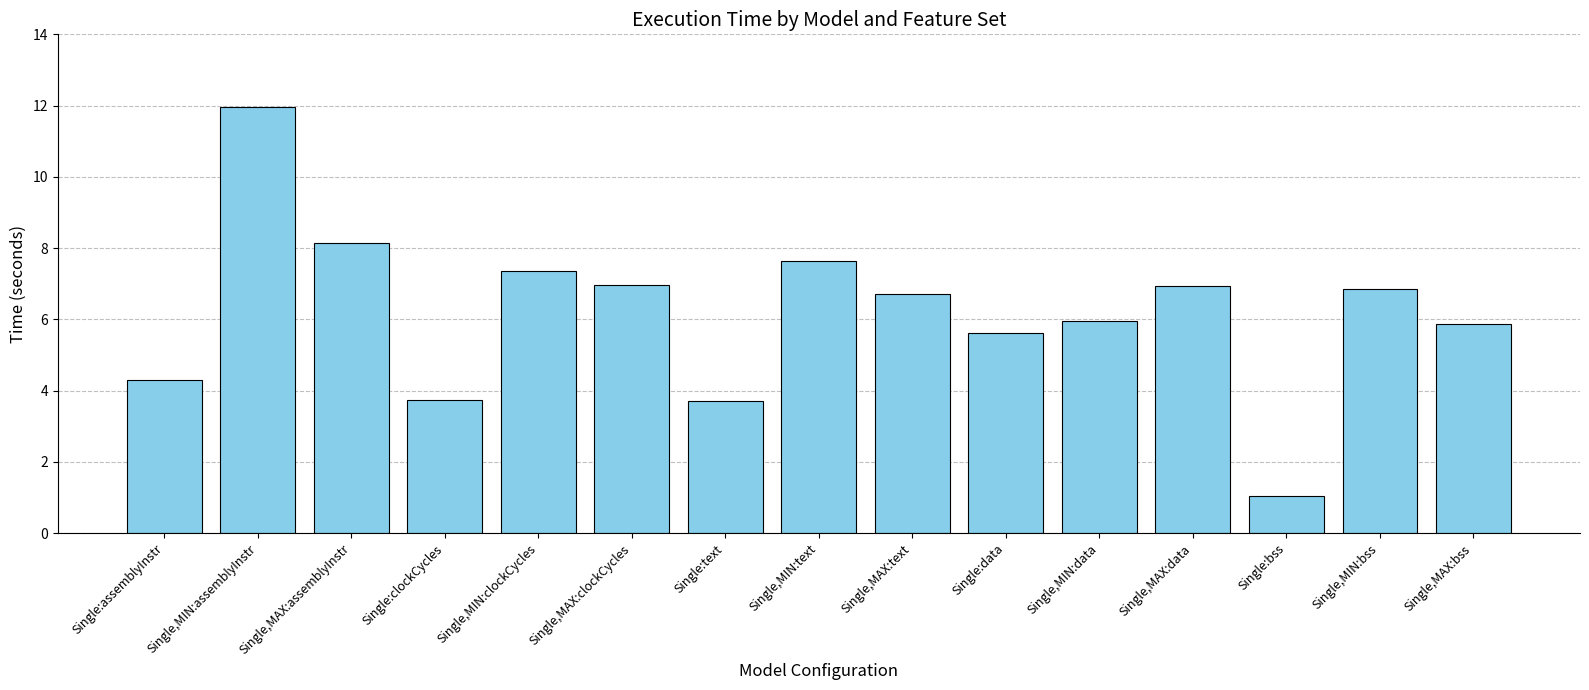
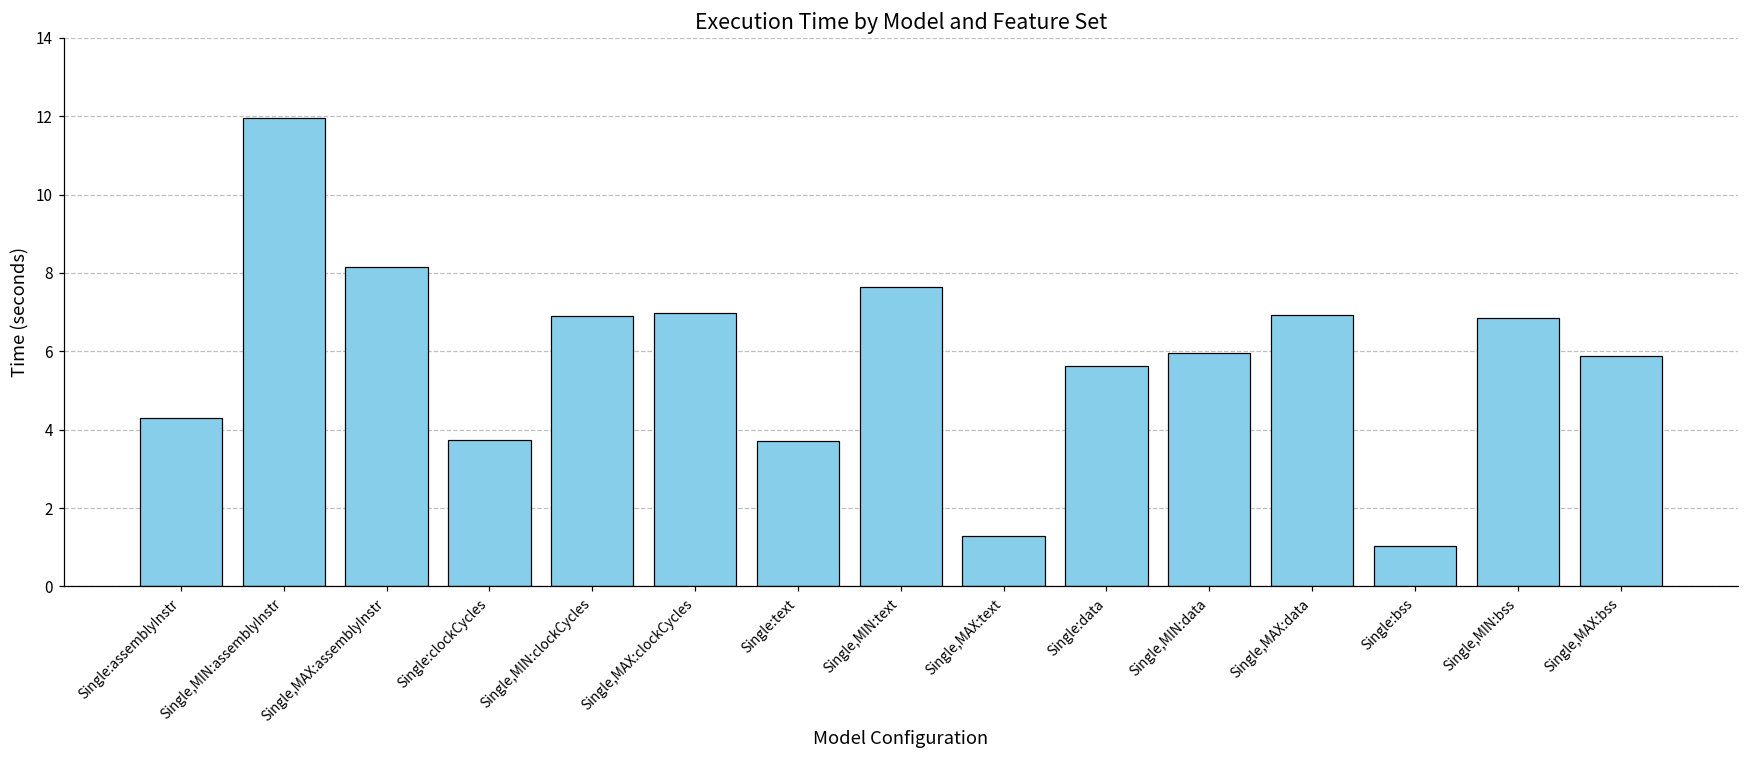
  {
    "Single:assemblyInstr": 4.3,
    "Single,MIN:assemblyInstr": 12.0,
    "Single,MAX:assemblyInstr": 8.2,
    "Single:clockCycles": 3.7,
-   "Single,MIN:clockCycles": 7.3,
+   "Single,MIN:clockCycles": 6.9,
    "Single,MAX:clockCycles": 7.0,
    "Single:text": 3.7,
    "Single,MIN:text": 7.6,
-   "Single,MAX:text": 6.7,
+   "Single,MAX:text": 1.3,
    "Single:data": 5.6,
    "Single,MIN:data": 6.0,
    "Single,MAX:data": 6.9,
    "Single:bss": 1.0,
    "Single,MIN:bss": 6.8,
    "Single,MAX:bss": 5.9
  }
